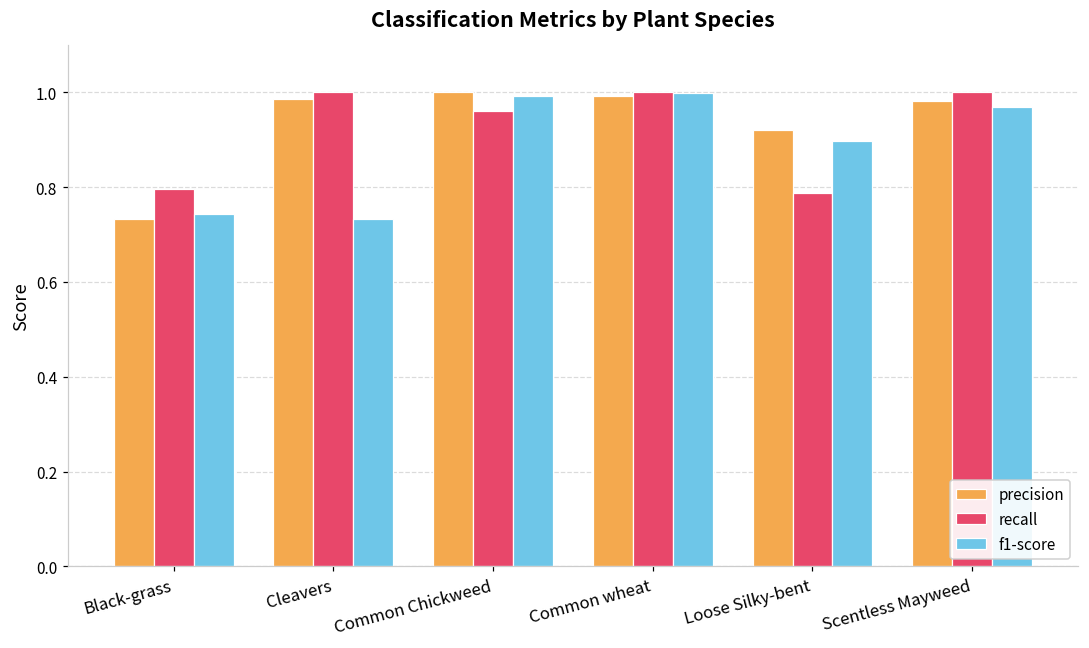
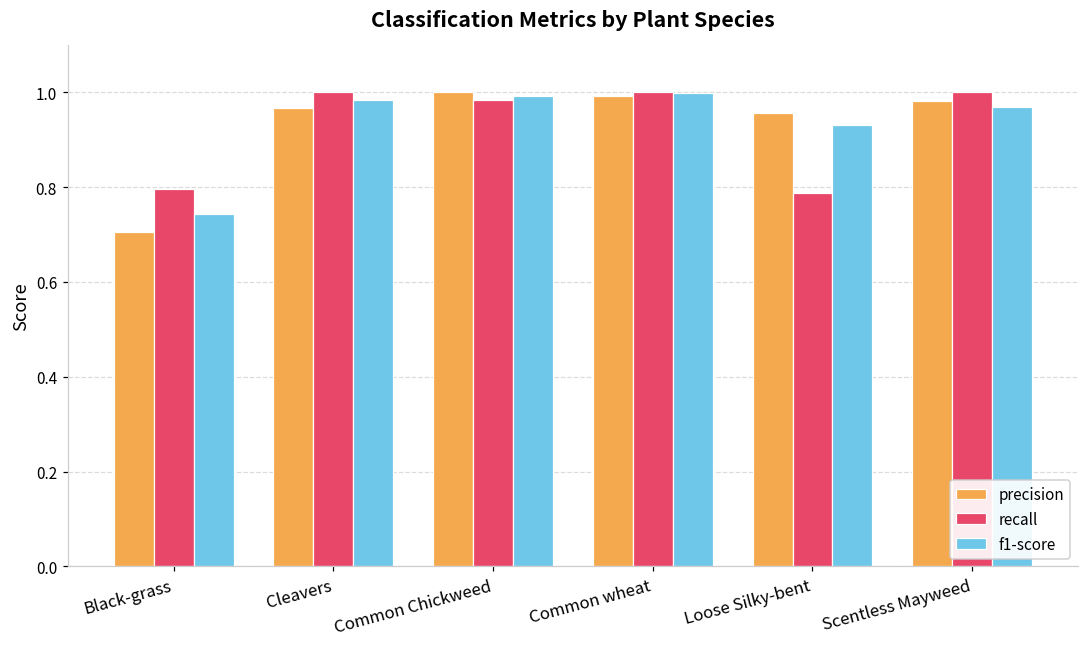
  {
    "precision": {
-     "Black-grass": 0.73,
-     "Cleavers": 0.99,
+     "Black-grass": 0.70,
+     "Cleavers": 0.97,
      "Common Chickweed": 1.00,
      "Common wheat": 0.99,
-     "Loose Silky-bent": 0.92,
+     "Loose Silky-bent": 0.96,
      "Scentless Mayweed": 0.98
    },
    "recall": {
      "Black-grass": 0.80,
      "Cleavers": 1.00,
-     "Common Chickweed": 0.96,
+     "Common Chickweed": 0.98,
      "Common wheat": 1.00,
      "Loose Silky-bent": 0.79,
      "Scentless Mayweed": 1.00
    },
    "f1-score": {
      "Black-grass": 0.74,
-     "Cleavers": 0.73,
+     "Cleavers": 0.98,
      "Common Chickweed": 0.99,
      "Common wheat": 1.00,
-     "Loose Silky-bent": 0.90,
+     "Loose Silky-bent": 0.93,
      "Scentless Mayweed": 0.97
    }
  }
